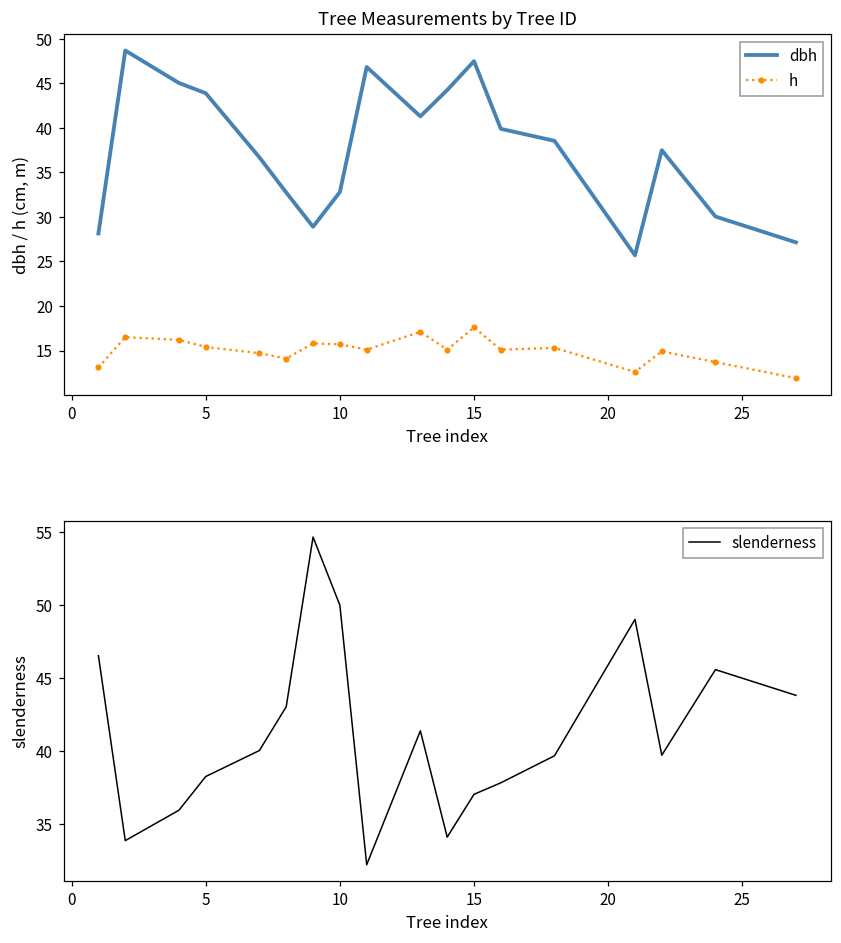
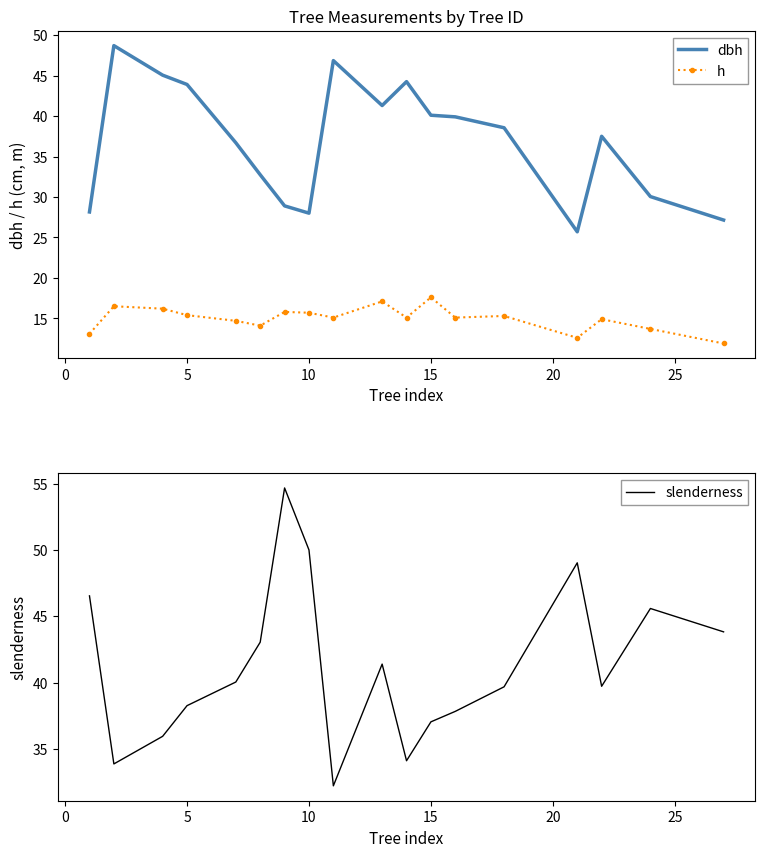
  {
    "Tree Measurements by Tree ID": {
      "dbh": {
        "5": 44,
-       "10": 33,
-       "15": 48
+       "10": 28,
+       "15": 40
      },
      "h": {
        "5": 15,
        "10": 16,
        "15": 18
      }
    }
  }
